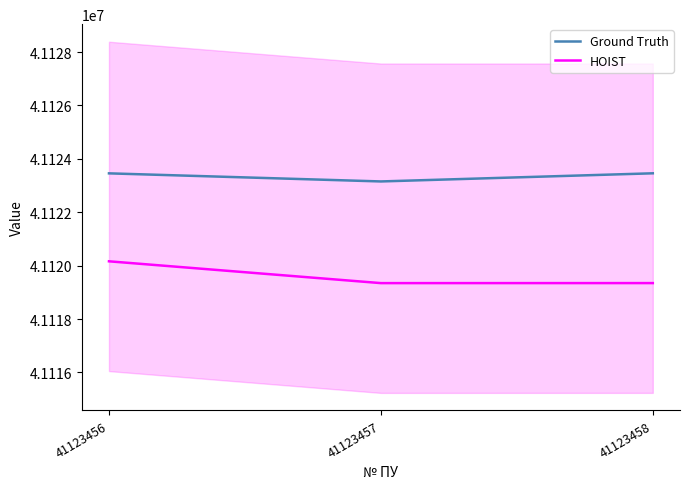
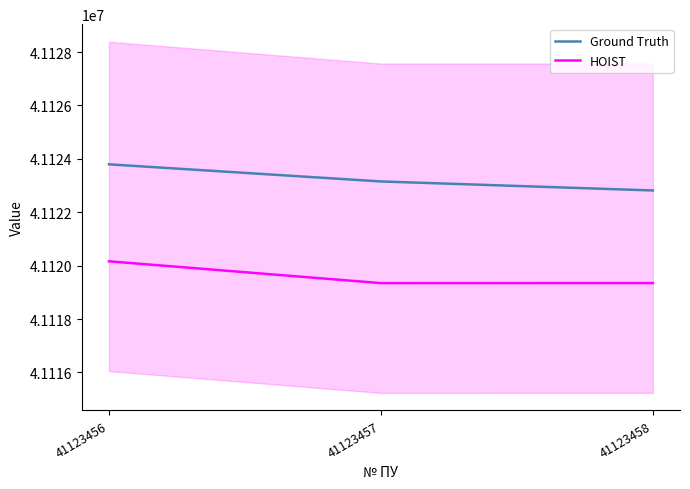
  {
    "Ground Truth": {
-     "41123456": 41123500,
+     "41123456": 41123800,
      "41123457": 41123200,
-     "41123458": 41123500
+     "41123458": 41122800
    }
  }
